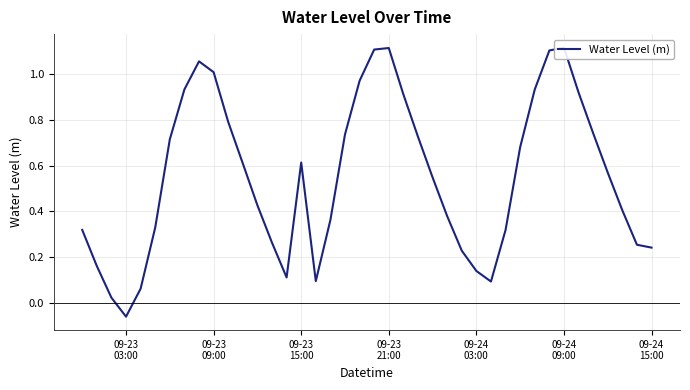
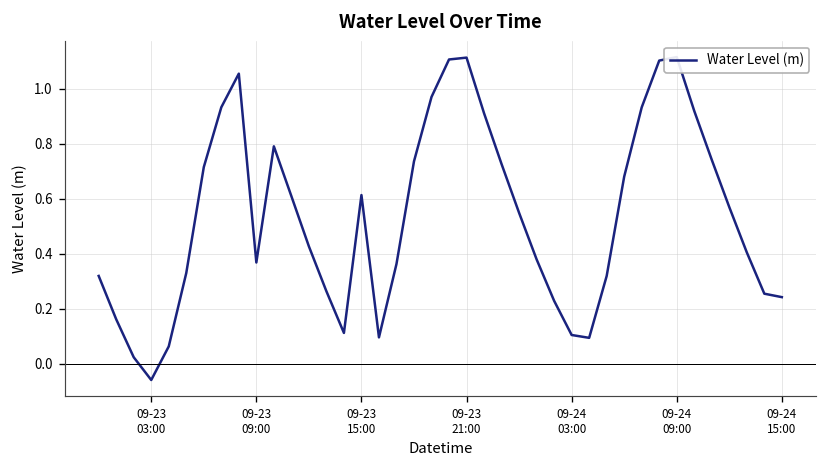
  {
    "09-23 03:00": -0.06,
-   "09-23 09:00": 1.01,
+   "09-23 09:00": 0.37,
    "09-23 15:00": 0.61,
    "09-23 21:00": 1.11,
-   "09-24 03:00": 0.14,
+   "09-24 03:00": 0.10,
    "09-24 15:00": 0.24
  }
